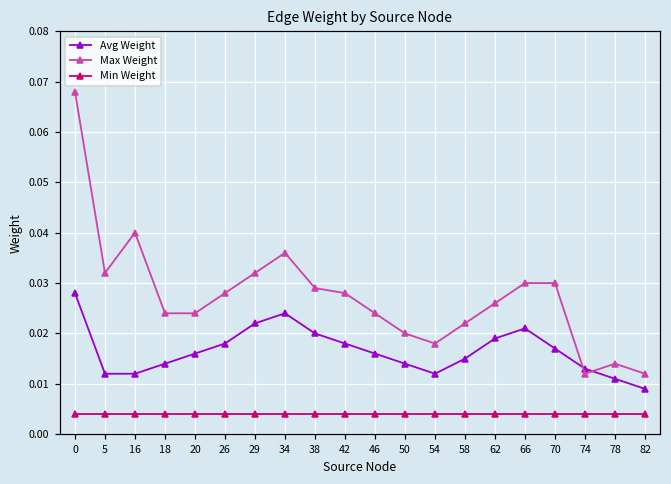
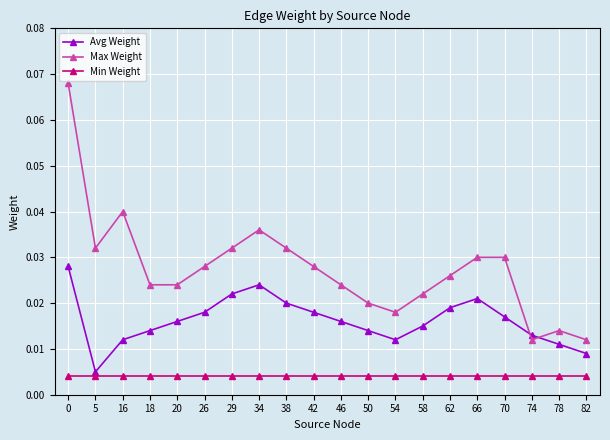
  {
    "Avg Weight": {
      "0": 0.028,
-     "5": 0.012,
+     "5": 0.005,
      "16": 0.012,
      "18": 0.014,
      "20": 0.016,
      "26": 0.018,
      "29": 0.022,
      "34": 0.024,
      "38": 0.020,
      "42": 0.018,
      "46": 0.016,
      "50": 0.014,
      "54": 0.012,
      "58": 0.015,
      "62": 0.019,
      "66": 0.021,
      "70": 0.017,
      "74": 0.013,
      "78": 0.011,
      "82": 0.009
    },
    "Max Weight": {
      "0": 0.068,
      "5": 0.032,
      "16": 0.040,
      "18": 0.024,
      "20": 0.024,
      "26": 0.028,
      "29": 0.032,
      "34": 0.036,
-     "38": 0.029,
+     "38": 0.032,
      "42": 0.028,
      "46": 0.024,
      "50": 0.020,
      "54": 0.018,
      "58": 0.022,
      "62": 0.026,
      "66": 0.030,
      "70": 0.030,
      "74": 0.012,
      "78": 0.014,
      "82": 0.012
    },
    "Min Weight": {
      "0": 0.004,
      "5": 0.004,
      "16": 0.004,
      "18": 0.004,
      "20": 0.004,
      "26": 0.004,
      "29": 0.004,
      "34": 0.004,
      "38": 0.004,
      "42": 0.004,
      "46": 0.004,
      "50": 0.004,
      "54": 0.004,
      "58": 0.004,
      "62": 0.004,
      "66": 0.004,
      "70": 0.004,
      "74": 0.004,
      "78": 0.004,
      "82": 0.004
    }
  }
